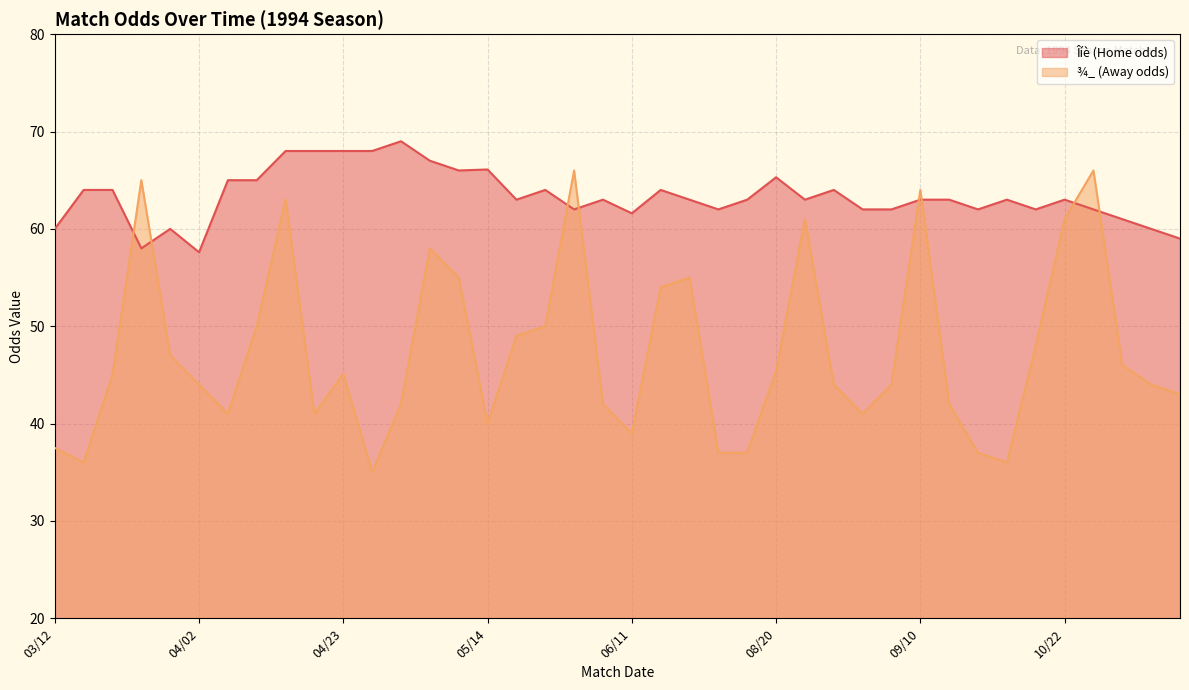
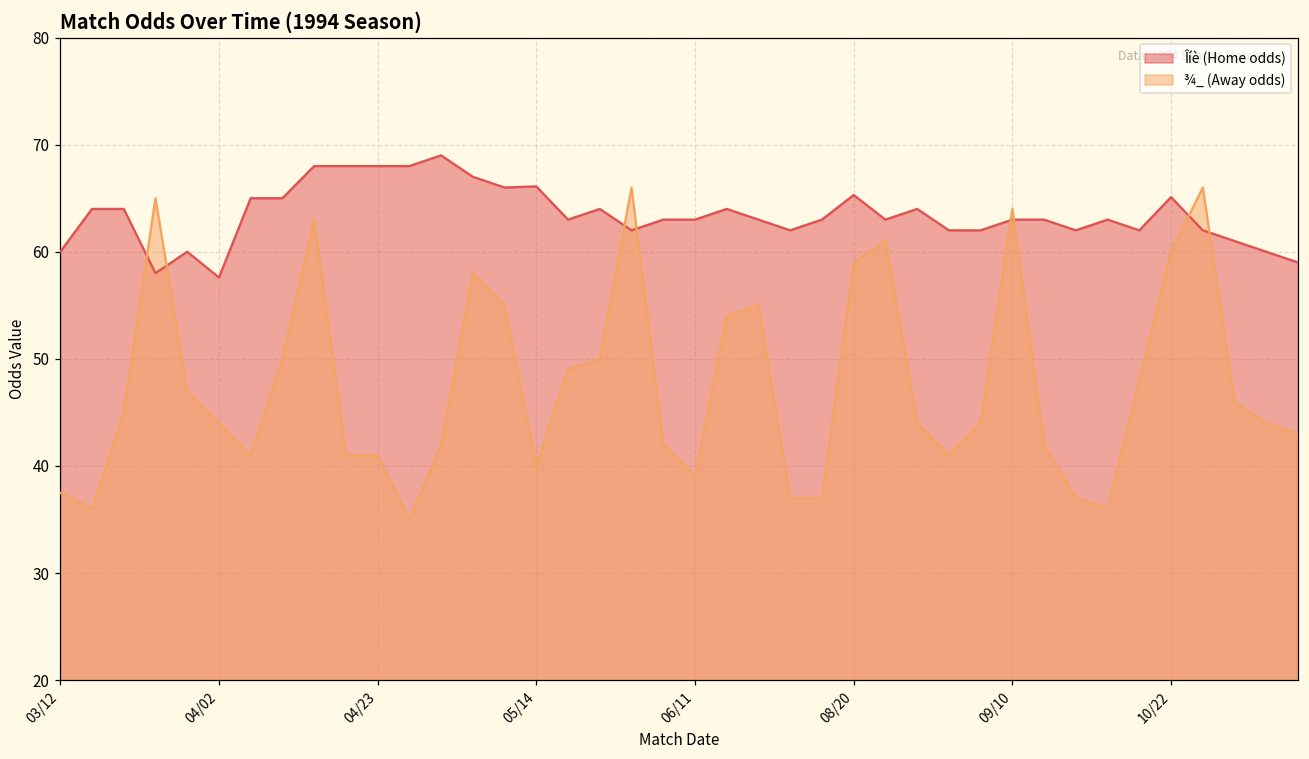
  {
    "Îíè (Home odds)": {
      "03/12": 60,
      "04/02": 58,
      "04/23": 68,
      "05/14": 66,
-     "06/11": 62,
+     "06/11": 63,
      "08/20": 65,
      "09/10": 63,
-     "10/22": 63
+     "10/22": 65
    },
    "¾_ (Away odds)": {
      "03/12": 38,
      "04/02": 44,
-     "04/23": 45,
+     "04/23": 41,
      "05/14": 40,
      "06/11": 39,
-     "08/20": 45,
+     "08/20": 59,
      "09/10": 64,
-     "10/22": 61
+     "10/22": 60
    }
  }
